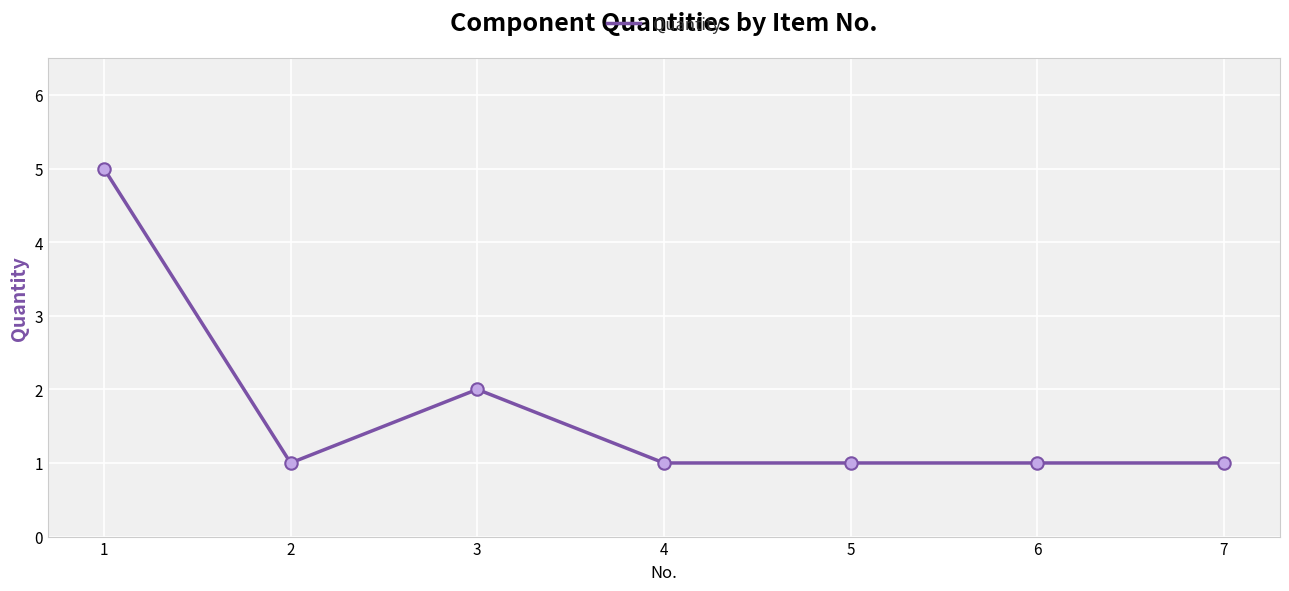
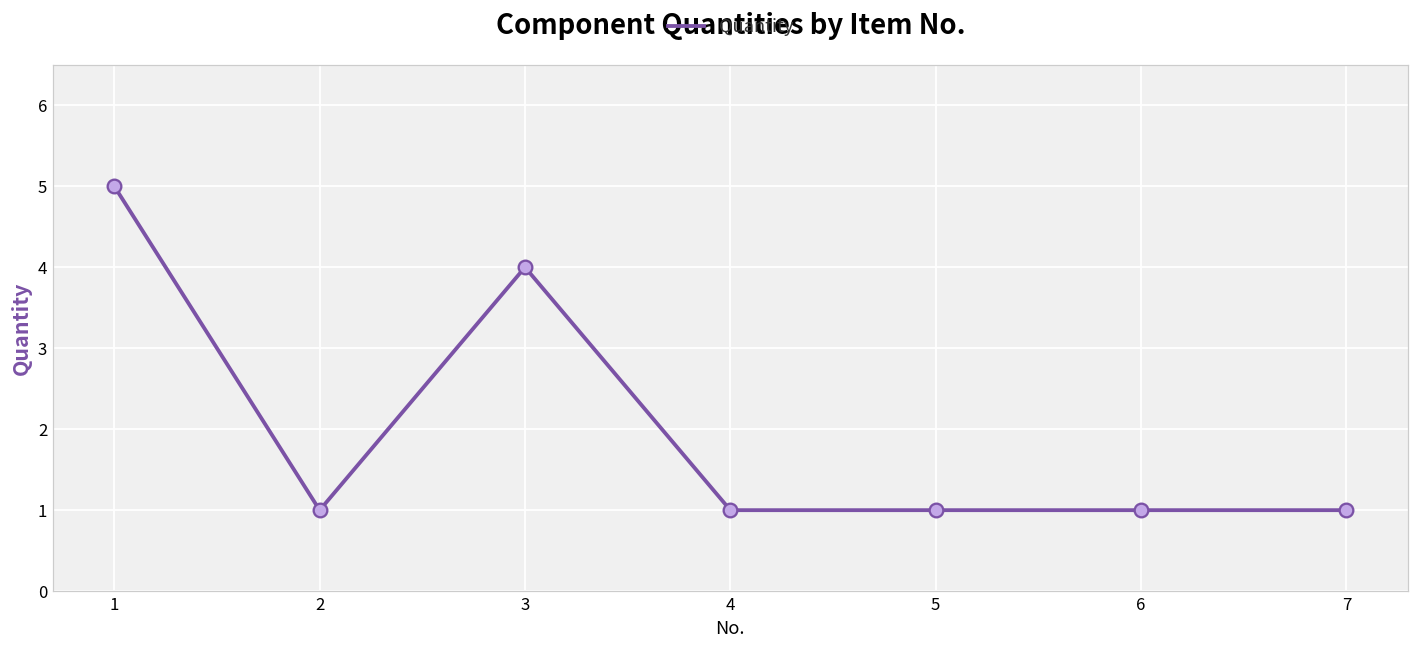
  {
    "1": 5,
    "2": 1,
-   "3": 2,
+   "3": 4,
    "4": 1,
    "5": 1,
    "6": 1,
    "7": 1
  }
